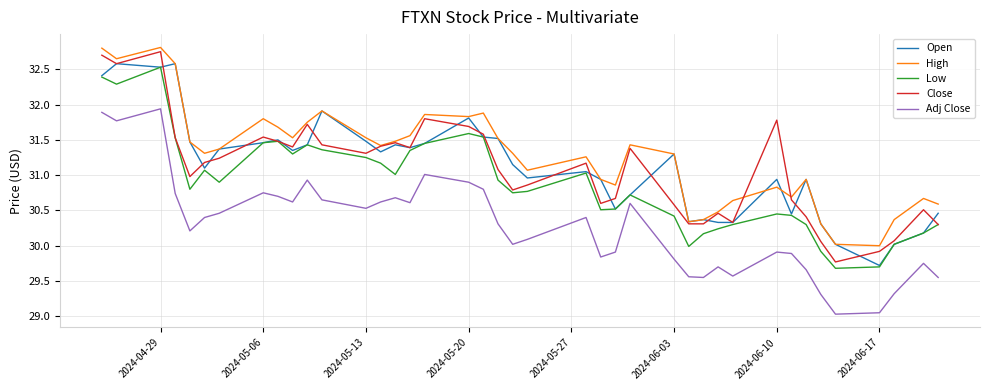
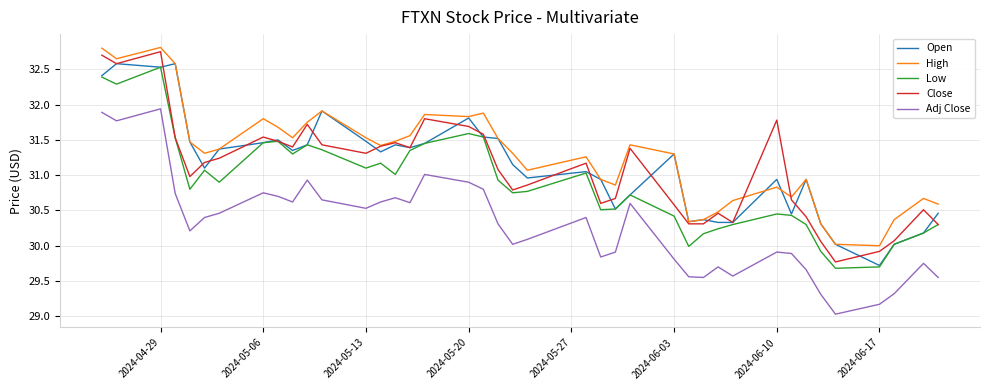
  {
    "Open": {
      "2024-05-13": 31.5,
      "2024-06-10": 30.9
    },
    "High": {
      "2024-04-29": 32.8,
      "2024-05-06": 31.8,
      "2024-05-13": 31.5,
      "2024-06-10": 30.8,
      "2024-06-17": 30.0
    },
    "Low": {
-     "2024-05-13": 31.3,
+     "2024-05-13": 31.1,
      "2024-05-20": 31.6,
      "2024-06-03": 30.4,
      "2024-06-10": 30.5
    },
    "Close": {
      "2024-04-29": 32.8,
      "2024-05-06": 31.5,
      "2024-05-13": 31.3,
      "2024-05-20": 31.7,
      "2024-06-03": 30.6,
      "2024-06-10": 31.8,
      "2024-06-17": 29.9
    },
    "Adj Close": {
      "2024-04-29": 31.9,
      "2024-05-06": 30.8,
      "2024-05-13": 30.5,
      "2024-05-20": 30.9,
      "2024-06-03": 29.8,
      "2024-06-10": 29.9,
-     "2024-06-17": 29.1
+     "2024-06-17": 29.2
    }
  }
